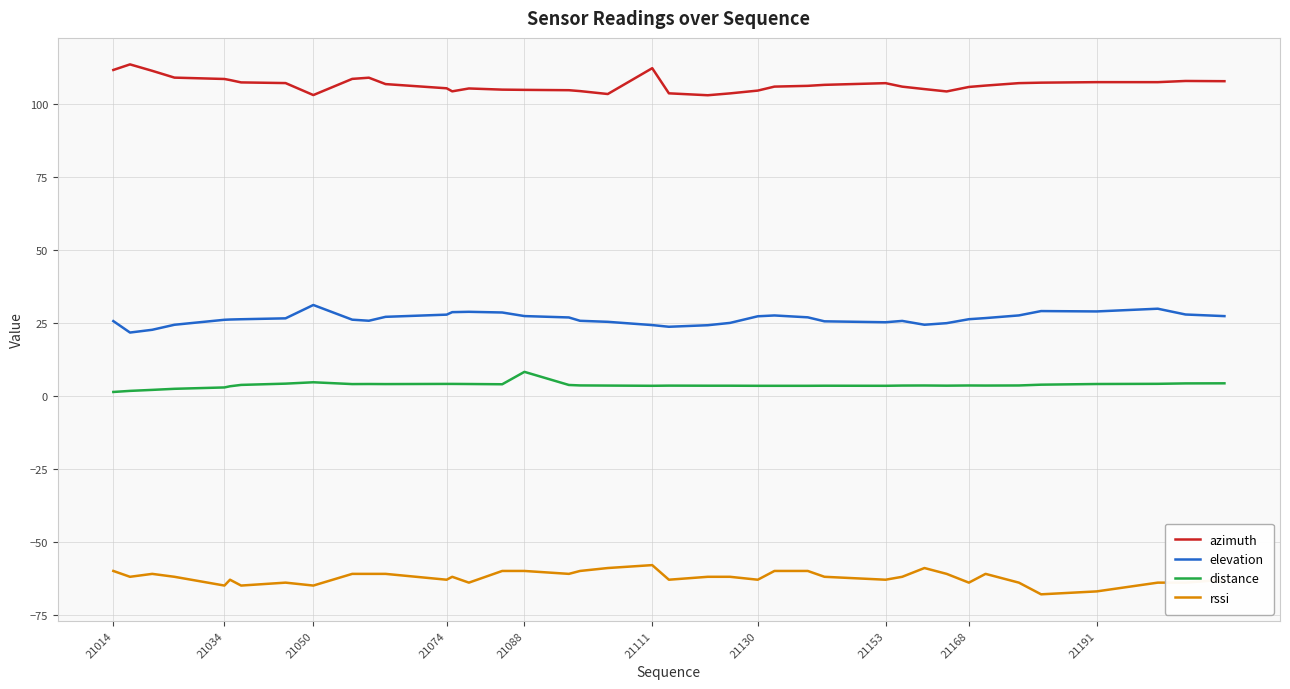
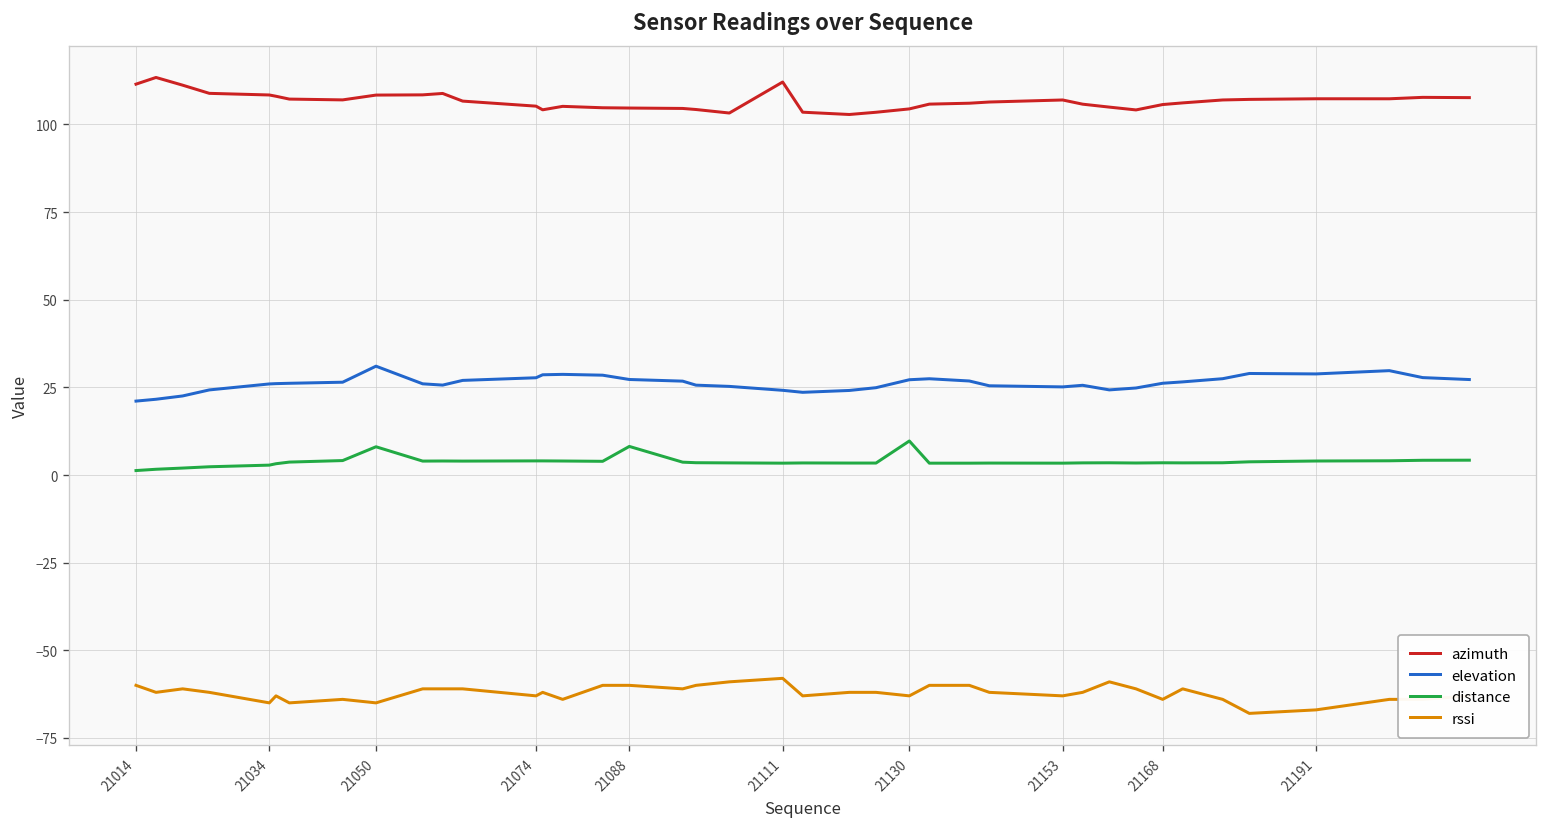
  {
    "azimuth": {
      "21014": 112,
      "21034": 108,
-     "21050": 103,
+     "21050": 108,
      "21074": 105,
      "21088": 105,
      "21111": 112,
      "21130": 104,
      "21153": 107,
      "21168": 106,
      "21191": 107
    },
    "elevation": {
-     "21014": 26,
+     "21014": 21,
      "21034": 26,
      "21050": 31,
      "21074": 28,
      "21088": 27,
      "21111": 24,
      "21130": 27,
      "21153": 25,
      "21168": 26,
      "21191": 29
    },
    "distance": {
      "21014": 1,
      "21034": 3,
-     "21050": 5,
+     "21050": 8,
      "21074": 4,
      "21088": 8,
      "21111": 3,
-     "21130": 3,
+     "21130": 10,
      "21153": 3,
      "21168": 3,
      "21191": 4
    },
    "rssi": {
      "21014": -60,
      "21034": -65,
      "21050": -65,
      "21074": -63,
      "21088": -60,
      "21111": -58,
      "21130": -63,
      "21153": -63,
      "21168": -64,
      "21191": -67
    }
  }
